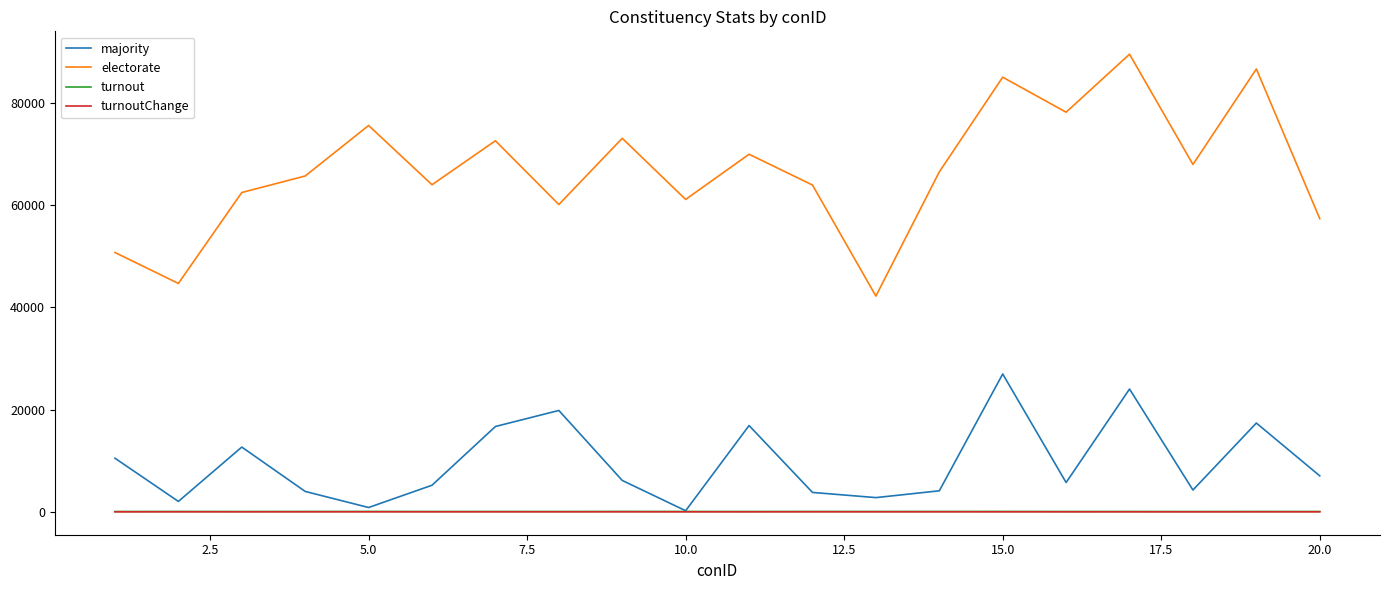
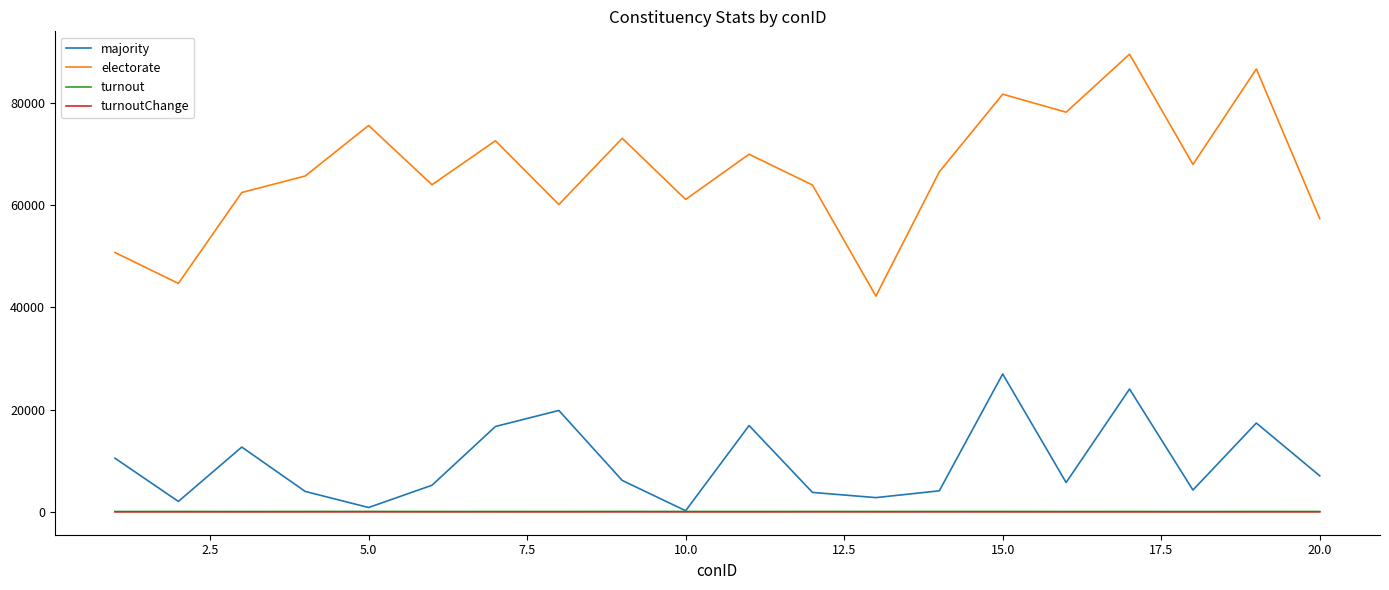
  {
    "majority": {
      "5.0": 1000,
      "15.0": 27000,
      "20.0": 7000
    },
    "electorate": {
      "5.0": 76000,
      "10.0": 61000,
-     "15.0": 85000,
+     "15.0": 82000,
      "20.0": 57000
    }
  }
